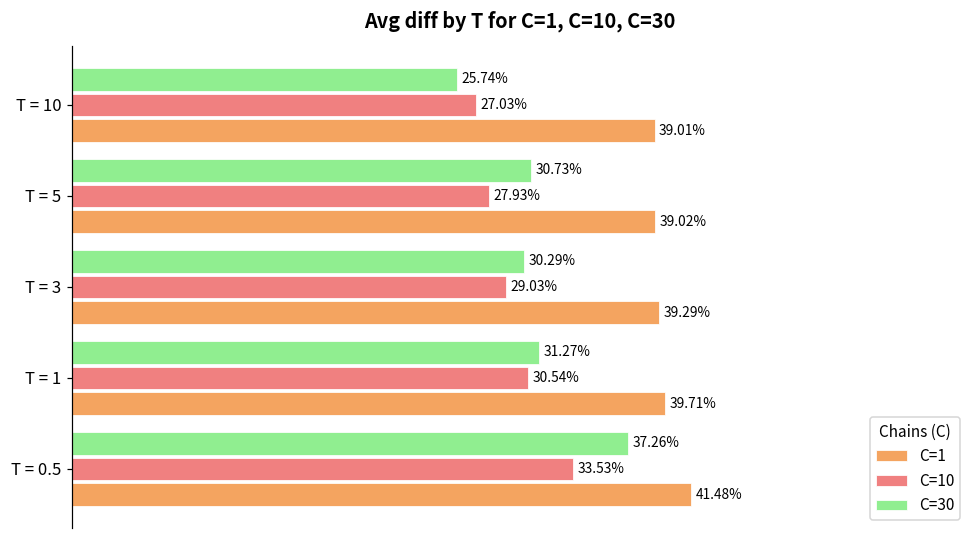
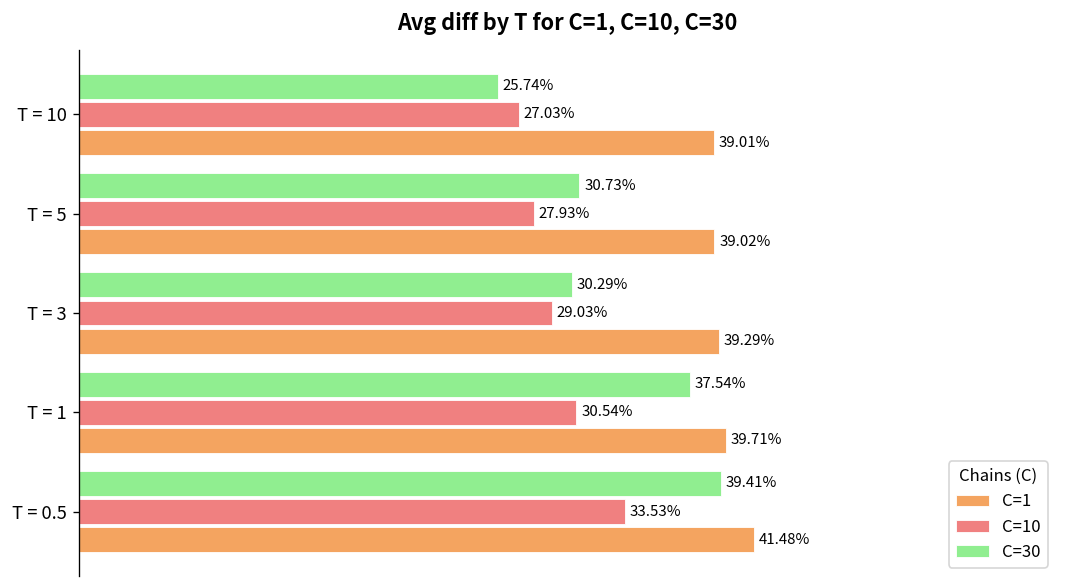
  {
    "C=30": {
      "T = 10": "25.74%",
      "T = 5": "30.73%",
      "T = 3": "30.29%",
-     "T = 1": "31.27%",
-     "T = 0.5": "37.26%"
+     "T = 1": "37.54%",
+     "T = 0.5": "39.41%"
    }
  }
